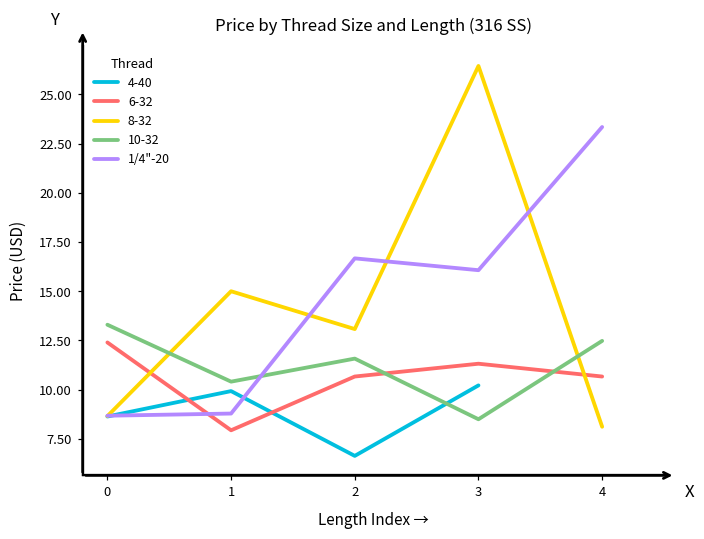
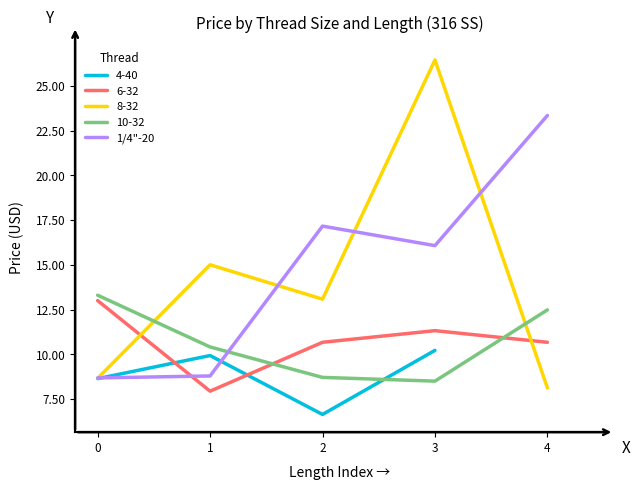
  {
    "4-40": {
      "1": 9.9,
      "2": 6.6,
      "3": 10.2
    },
    "6-32": {
-     "0": 12.4,
+     "0": 13.0,
      "1": 7.9,
      "2": 10.7,
      "3": 11.3,
      "4": 10.7
    },
    "8-32": {
      "1": 15.0,
      "2": 13.1,
      "3": 26.4,
      "4": 8.1
    },
    "10-32": {
      "0": 13.3,
      "1": 10.4,
-     "2": 11.6,
+     "2": 8.7,
      "3": 8.5,
      "4": 12.5
    },
    "1/4\"-20": {
      "1": 8.8,
-     "2": 16.7,
+     "2": 17.2,
      "3": 16.1,
      "4": 23.3
    }
  }
